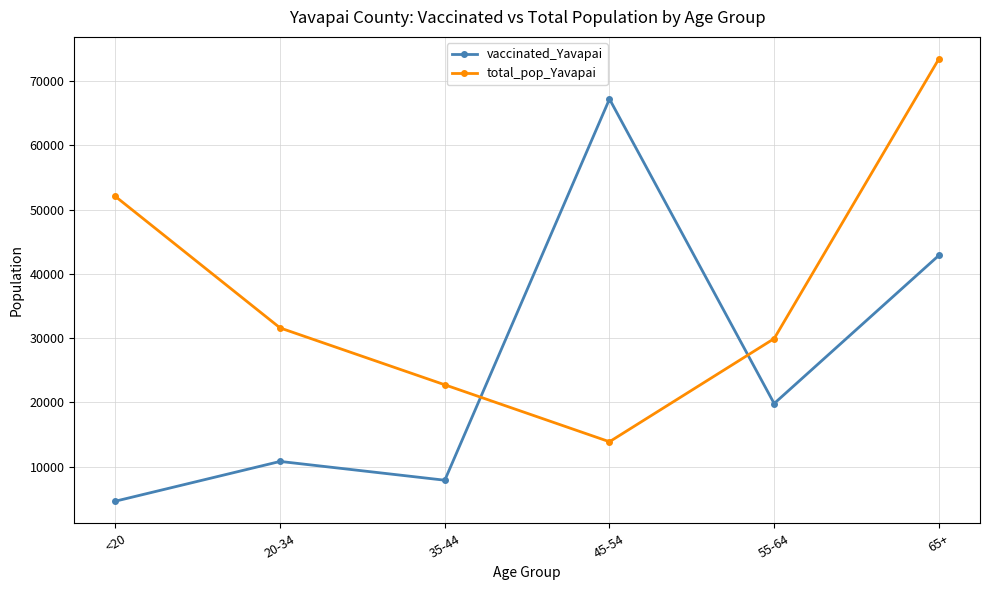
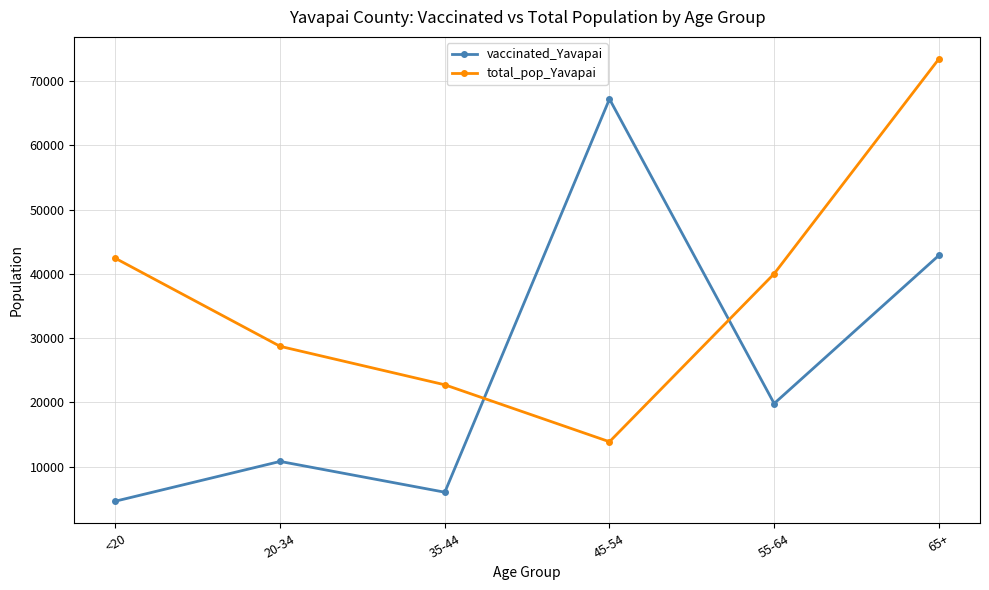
  {
    "vaccinated_Yavapai": {
      "<20": 5000,
      "20-34": 11000,
-     "35-44": 8000,
+     "35-44": 6000,
      "45-54": 67000,
      "55-64": 20000,
      "65+": 43000
    },
    "total_pop_Yavapai": {
-     "<20": 52000,
-     "20-34": 32000,
+     "<20": 42000,
+     "20-34": 29000,
      "35-44": 23000,
      "45-54": 14000,
-     "55-64": 30000,
+     "55-64": 40000,
      "65+": 73000
    }
  }
